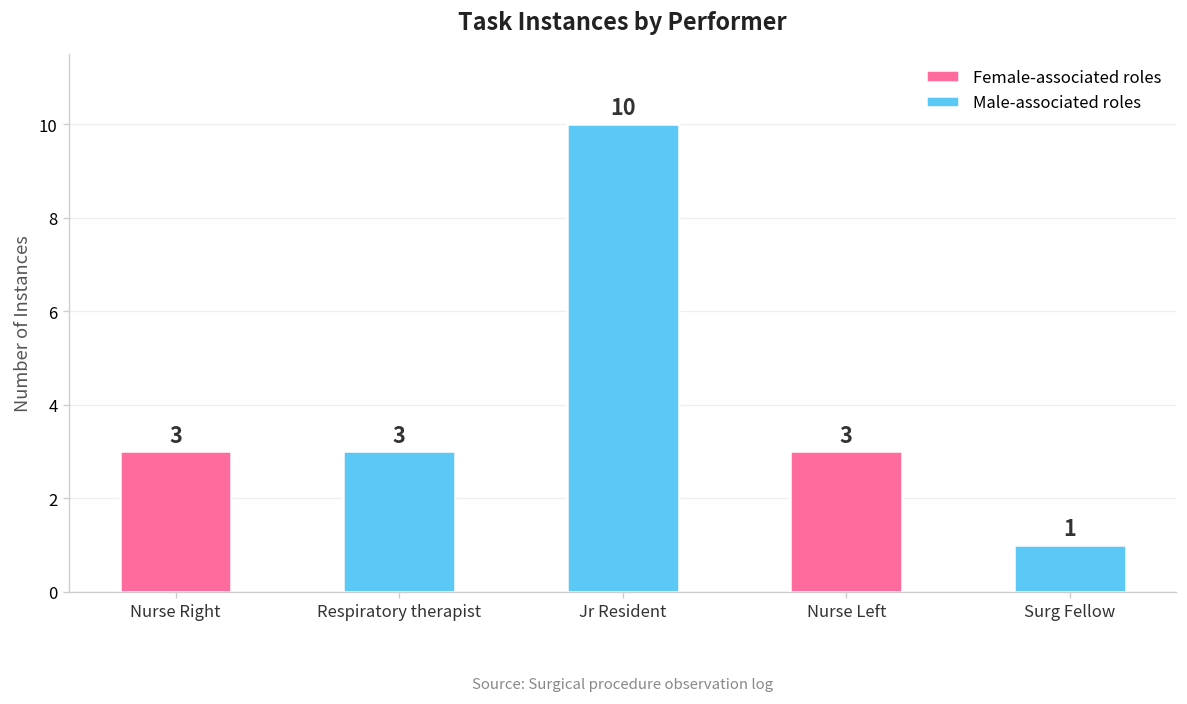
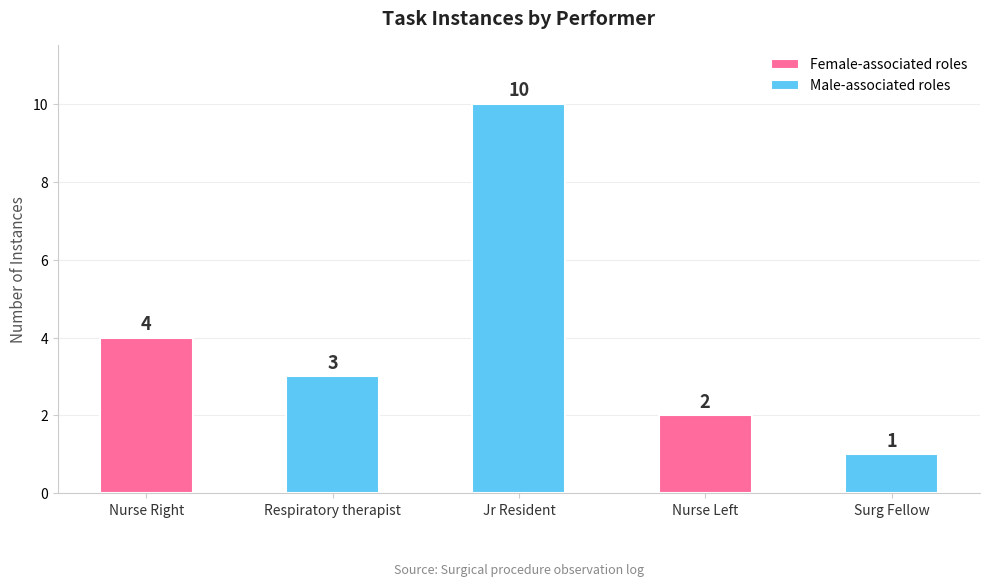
  {
-   "Nurse Right": 3,
+   "Nurse Right": 4,
    "Respiratory therapist": 3,
    "Jr Resident": 10,
-   "Nurse Left": 3,
+   "Nurse Left": 2,
    "Surg Fellow": 1
  }
